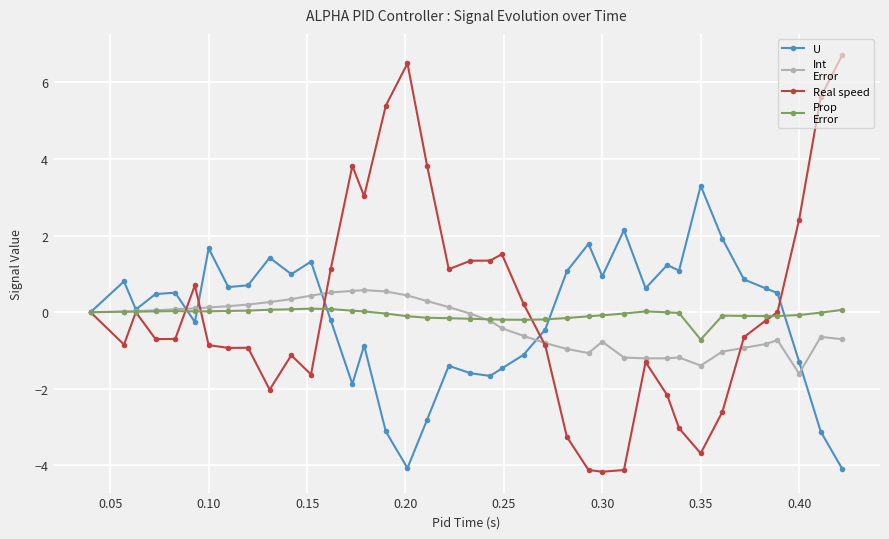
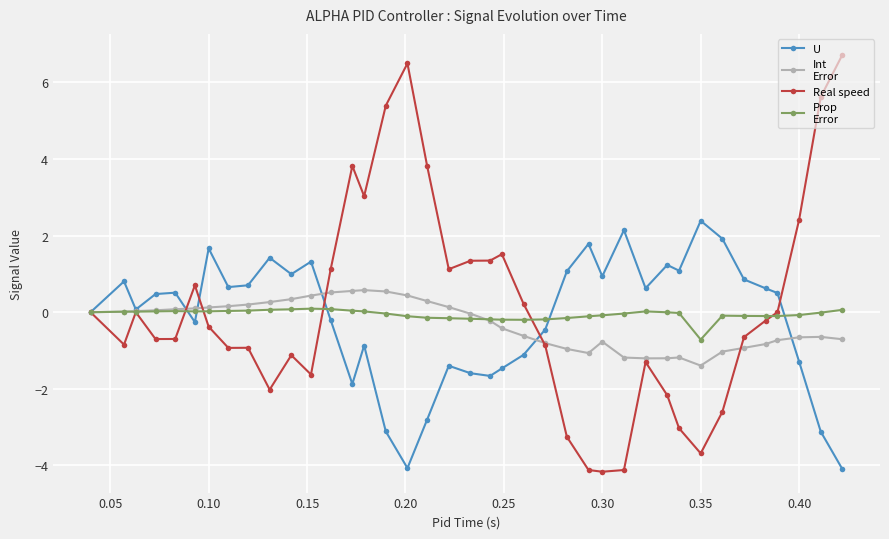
  {
    "U": {
      "0.10": 1.7,
      "0.30": 0.9,
-     "0.35": 3.3,
+     "0.35": 2.4,
      "0.40": -1.3
    },
    "Int Error": {
      "0.10": 0.1,
      "0.30": -0.8,
      "0.35": -1.4,
-     "0.40": -1.6
+     "0.40": -0.7
    },
    "Real speed": {
-     "0.10": -0.9,
+     "0.10": -0.4,
      "0.30": -4.2,
      "0.35": -3.7,
      "0.40": 2.4
    },
    "Prop Error": {
      "0.10": 0.0,
      "0.30": -0.1,
      "0.35": -0.7,
      "0.40": -0.1
    }
  }
